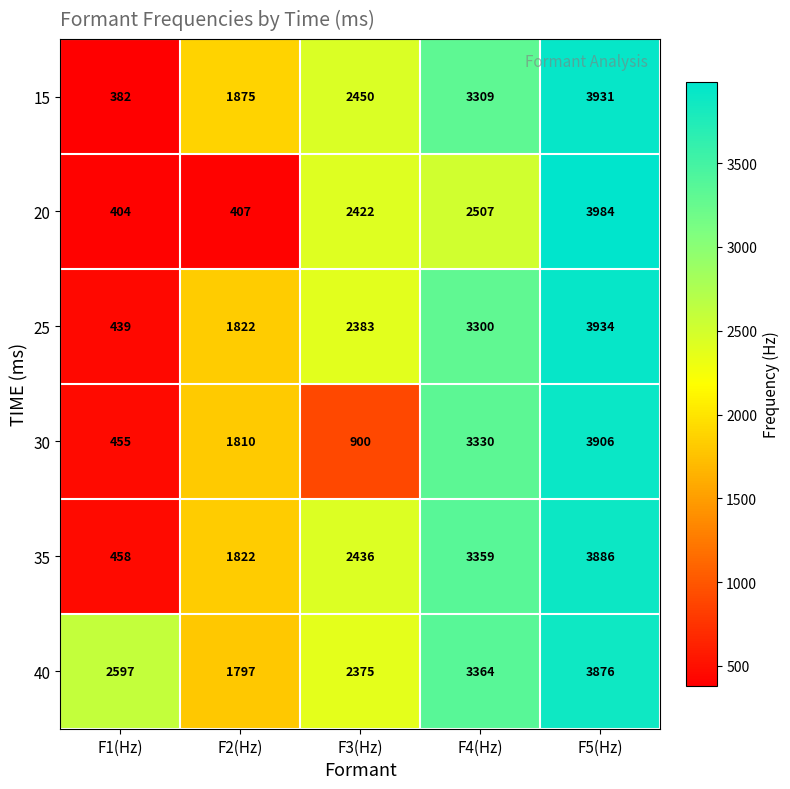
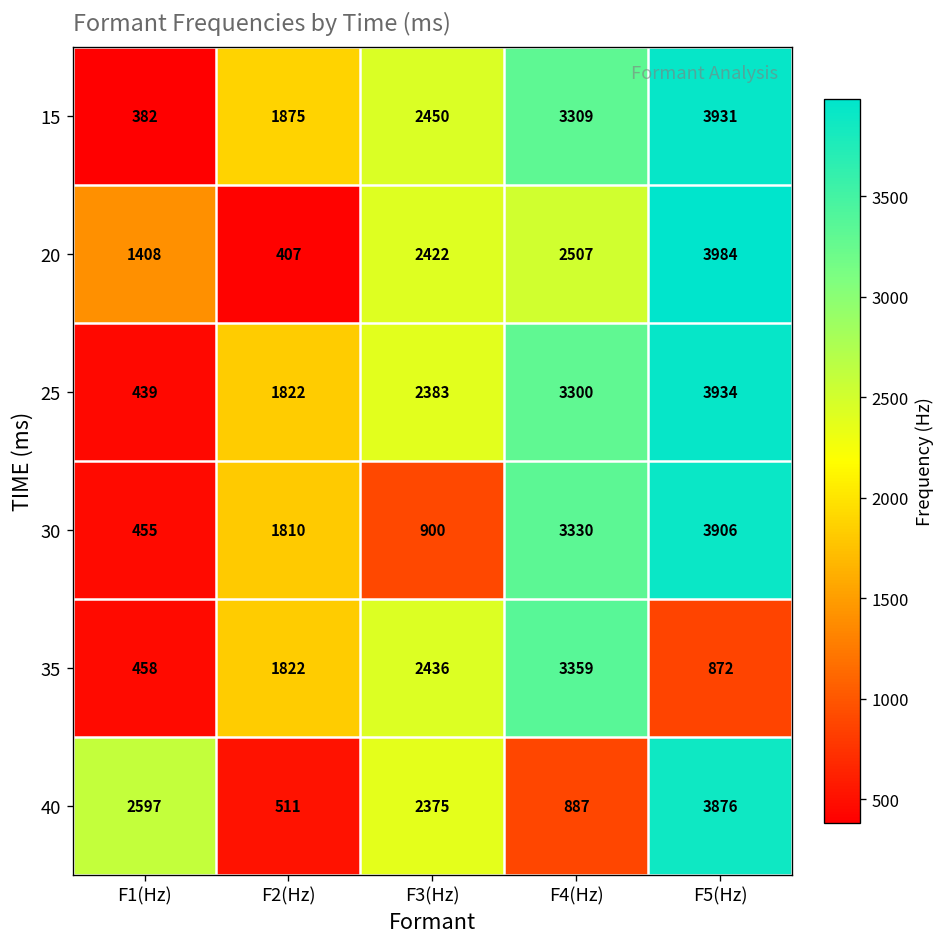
  {
    "15": {
      "F1(Hz)": 382,
      "F2(Hz)": 1875,
      "F3(Hz)": 2450,
      "F4(Hz)": 3309
    },
    "20": {
-     "F1(Hz)": 404,
+     "F1(Hz)": 1408,
      "F2(Hz)": 407,
      "F3(Hz)": 2422,
      "F4(Hz)": 2507,
      "F5(Hz)": 3984
    },
    "25": {
      "F1(Hz)": 439,
      "F2(Hz)": 1822,
      "F3(Hz)": 2383,
      "F4(Hz)": 3300,
      "F5(Hz)": 3934
    },
    "30": {
      "F1(Hz)": 455,
      "F2(Hz)": 1810,
      "F3(Hz)": 900,
      "F4(Hz)": 3330,
      "F5(Hz)": 3906
    },
    "35": {
      "F1(Hz)": 458,
      "F2(Hz)": 1822,
      "F3(Hz)": 2436,
      "F4(Hz)": 3359,
-     "F5(Hz)": 3886
+     "F5(Hz)": 872
    },
    "40": {
      "F1(Hz)": 2597,
-     "F2(Hz)": 1797,
+     "F2(Hz)": 511,
      "F3(Hz)": 2375,
-     "F4(Hz)": 3364,
+     "F4(Hz)": 887,
      "F5(Hz)": 3876
    }
  }
